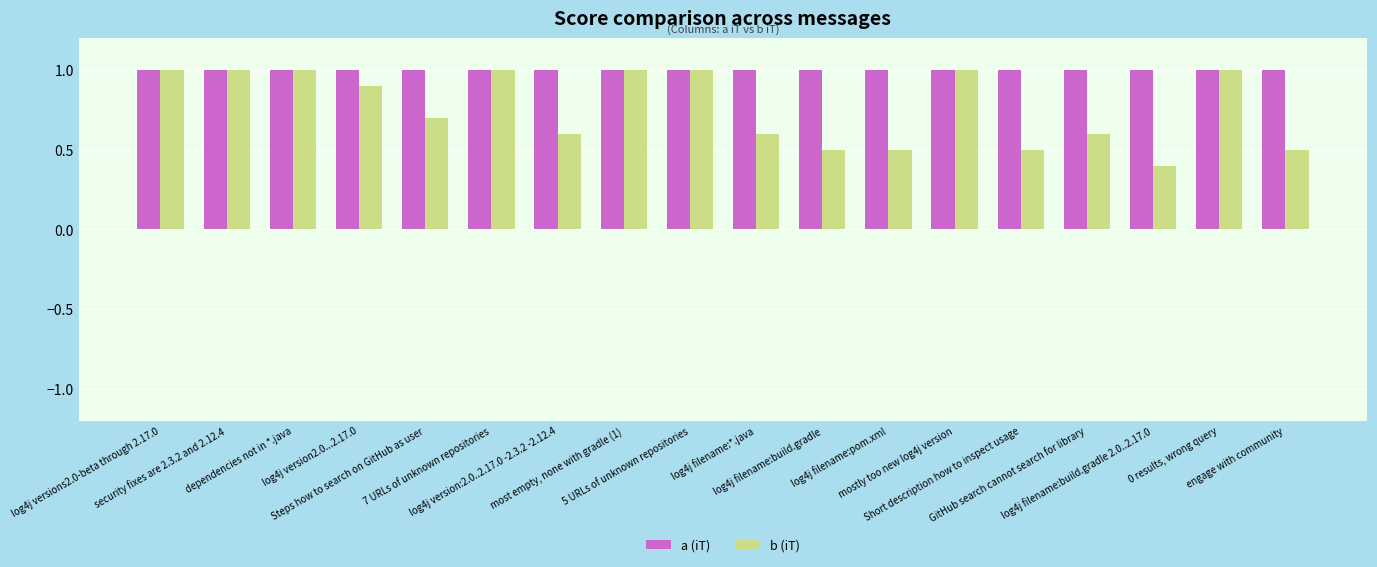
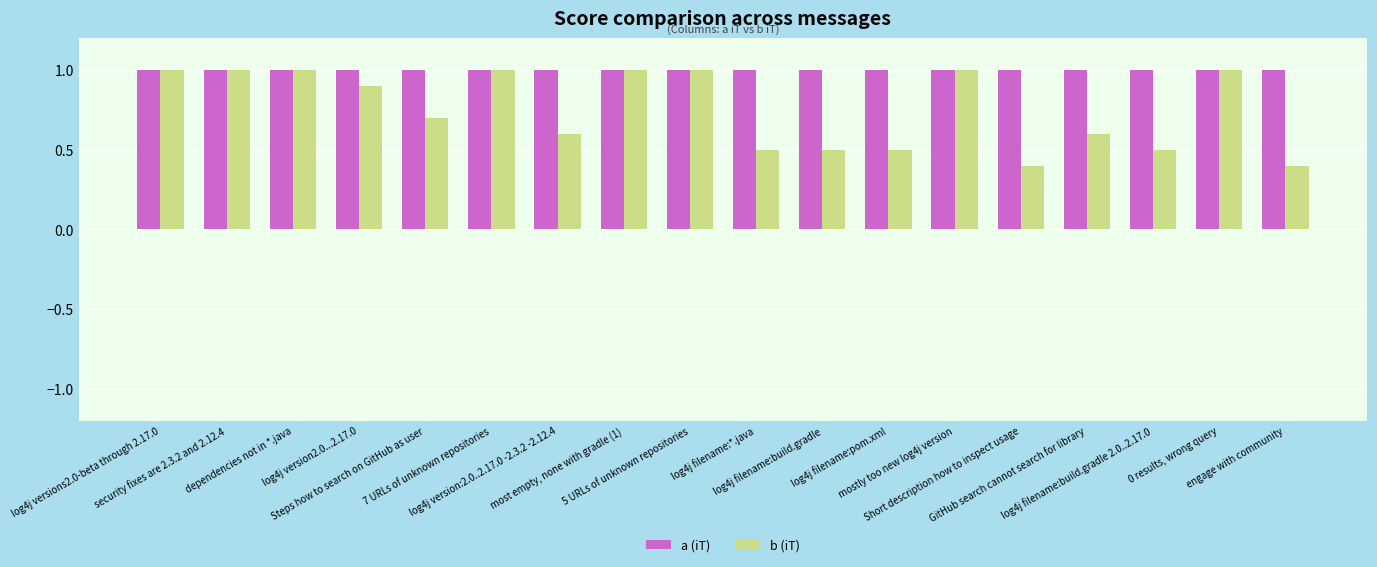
  {
    "a (iT)": {
      "log4j versions2.0-beta through 2.17.0": 1.0,
      "security fixes are 2.3.2 and 2.12.4": 1.0,
      "dependencies not in *.java": 1.0,
      "log4j version2.0...2.17.0": 1.0,
      "Steps how to search on GitHub as user": 1.0,
      "7 URLs of unknown repositories": 1.0,
      "log4j version:2.0..2.17.0 -2.3.2 -2.12.4": 1.0,
      "most empty, none with gradle (1)": 1.0,
      "5 URLs of unknown repositories": 1.0,
      "log4j filename:*.java": 1.0,
      "log4j filename:build.gradle": 1.0,
      "log4j filename:pom.xml": 1.0,
      "mostly too new log4j version": 1.0,
      "Short description how to inspect usage": 1.0,
      "GitHub search cannot search for library": 1.0,
      "log4j filename:build.gradle 2.0..2.17.0": 1.0,
      "0 results, wrong query": 1.0,
      "engage with community": 1.0
    },
    "b (iT)": {
      "log4j versions2.0-beta through 2.17.0": 1.0,
      "security fixes are 2.3.2 and 2.12.4": 1.0,
      "dependencies not in *.java": 1.0,
      "log4j version2.0...2.17.0": 0.9,
      "Steps how to search on GitHub as user": 0.7,
      "7 URLs of unknown repositories": 1.0,
      "log4j version:2.0..2.17.0 -2.3.2 -2.12.4": 0.6,
      "most empty, none with gradle (1)": 1.0,
      "5 URLs of unknown repositories": 1.0,
-     "log4j filename:*.java": 0.6,
+     "log4j filename:*.java": 0.5,
      "log4j filename:build.gradle": 0.5,
      "log4j filename:pom.xml": 0.5,
      "mostly too new log4j version": 1.0,
-     "Short description how to inspect usage": 0.5,
+     "Short description how to inspect usage": 0.4,
      "GitHub search cannot search for library": 0.6,
-     "log4j filename:build.gradle 2.0..2.17.0": 0.4,
+     "log4j filename:build.gradle 2.0..2.17.0": 0.5,
      "0 results, wrong query": 1.0,
-     "engage with community": 0.5
+     "engage with community": 0.4
    }
  }
